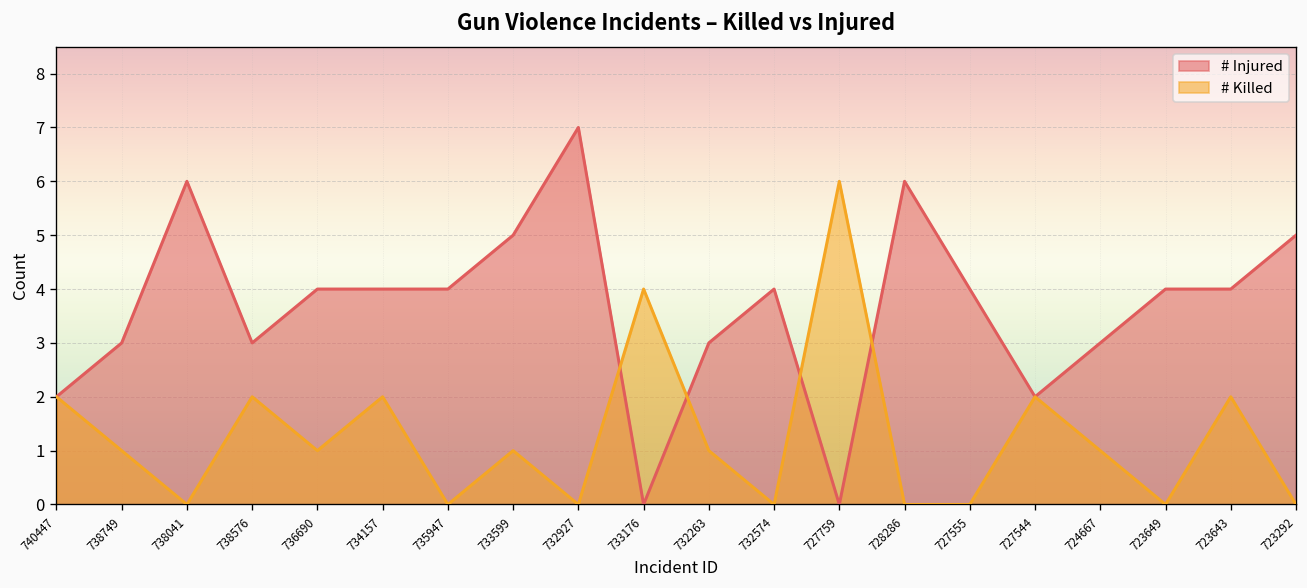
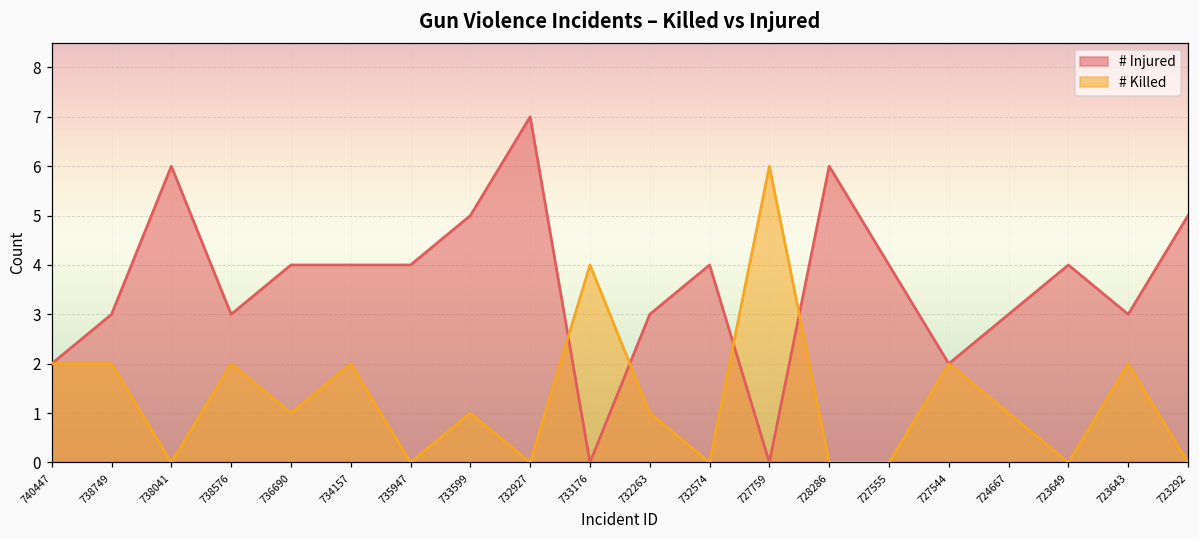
  {
    "# Injured": {
      "738749": 3,
      "738041": 6,
      "738576": 3,
      "736690": 4,
      "734157": 4,
      "735947": 4,
      "733599": 5,
      "732927": 7,
      "733176": 0,
      "732263": 3,
      "732574": 4,
      "727759": 0,
      "728286": 6,
      "727555": 4,
      "724667": 3,
      "723649": 4,
-     "723643": 4,
+     "723643": 3,
      "723292": 5
    },
    "# Killed": {
-     "738749": 1,
+     "738749": 2,
      "738041": 0,
      "738576": 2,
      "736690": 1,
      "734157": 2,
      "735947": 0,
      "733599": 1,
      "732927": 0,
      "733176": 4,
      "732263": 1,
      "732574": 0,
      "727759": 6,
      "728286": 0,
      "727555": 0,
      "724667": 1,
      "723649": 0,
      "723643": 2,
      "723292": 0
    }
  }
